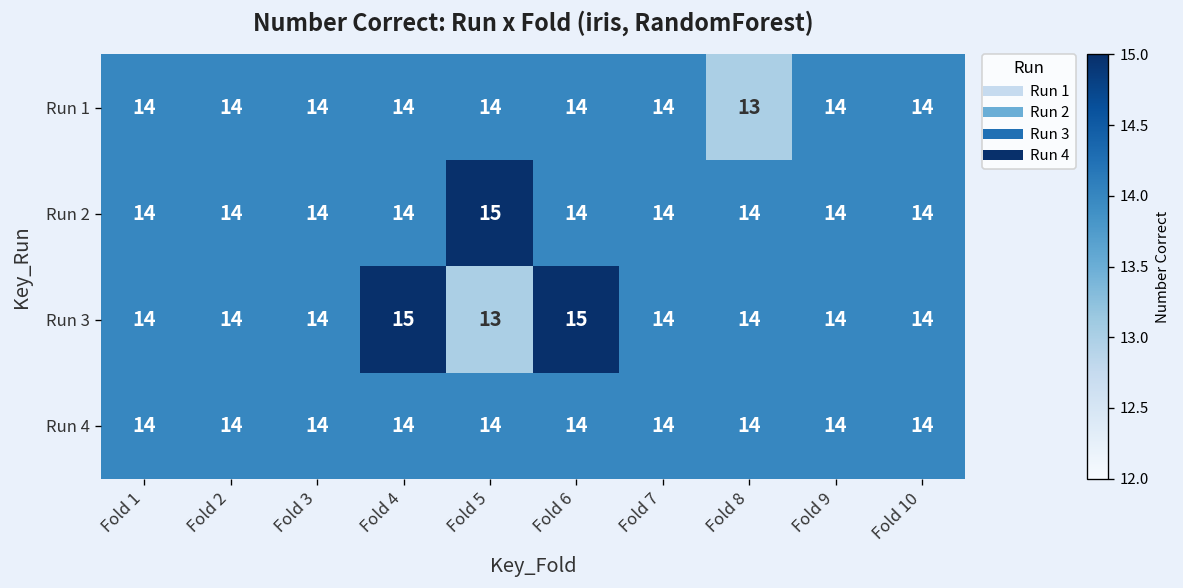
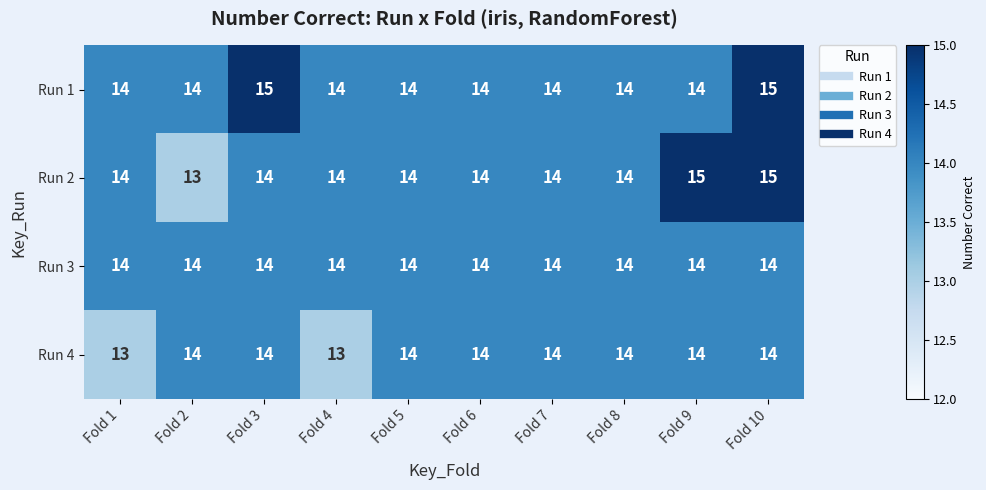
  {
    "Run 1": {
      "Fold 1": 14,
      "Fold 2": 14,
-     "Fold 3": 14,
+     "Fold 3": 15,
      "Fold 4": 14,
      "Fold 5": 14,
      "Fold 6": 14,
      "Fold 7": 14,
-     "Fold 8": 13,
+     "Fold 8": 14,
      "Fold 9": 14,
-     "Fold 10": 14
+     "Fold 10": 15
    },
    "Run 2": {
      "Fold 1": 14,
-     "Fold 2": 14,
+     "Fold 2": 13,
      "Fold 3": 14,
      "Fold 4": 14,
-     "Fold 5": 15,
+     "Fold 5": 14,
      "Fold 6": 14,
      "Fold 7": 14,
      "Fold 8": 14,
-     "Fold 9": 14,
-     "Fold 10": 14
+     "Fold 9": 15,
+     "Fold 10": 15
    },
    "Run 3": {
      "Fold 1": 14,
      "Fold 2": 14,
      "Fold 3": 14,
-     "Fold 4": 15,
-     "Fold 5": 13,
-     "Fold 6": 15,
+     "Fold 4": 14,
+     "Fold 5": 14,
+     "Fold 6": 14,
      "Fold 7": 14,
      "Fold 8": 14,
      "Fold 9": 14,
      "Fold 10": 14
    },
    "Run 4": {
-     "Fold 1": 14,
+     "Fold 1": 13,
      "Fold 2": 14,
      "Fold 3": 14,
-     "Fold 4": 14,
+     "Fold 4": 13,
      "Fold 5": 14,
      "Fold 6": 14,
      "Fold 7": 14,
      "Fold 8": 14,
      "Fold 9": 14,
      "Fold 10": 14
    }
  }
